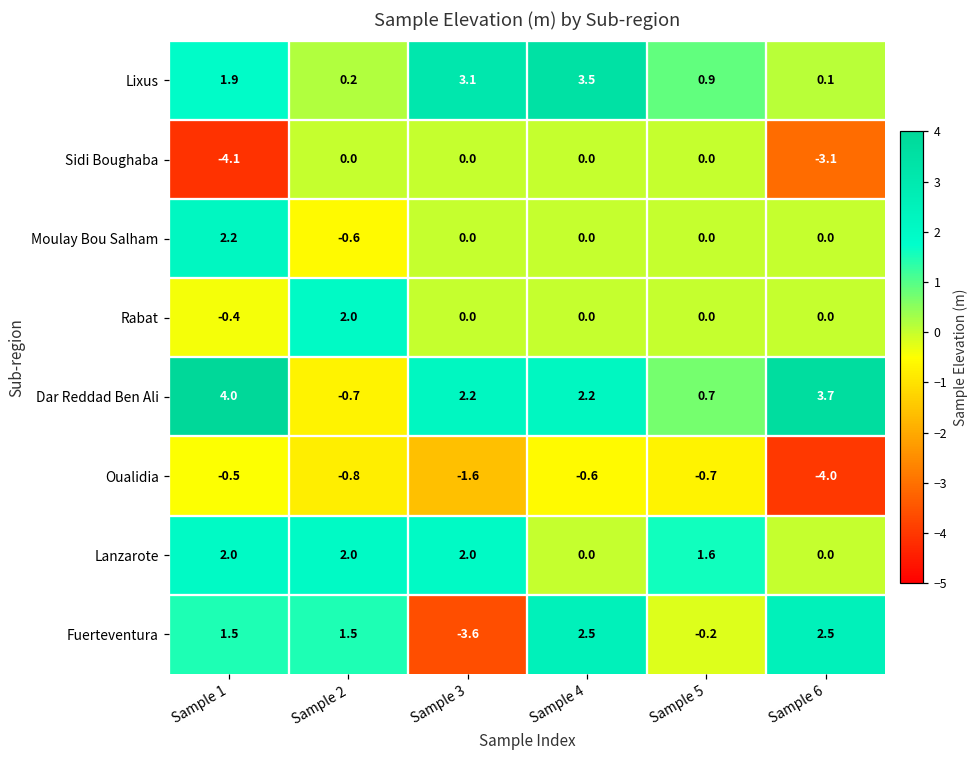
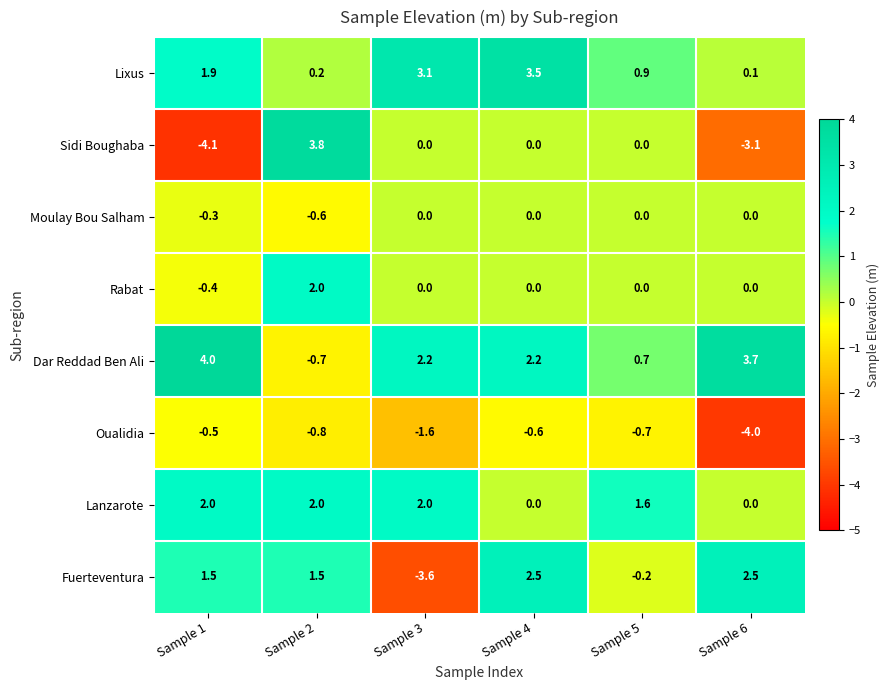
  {
    "Lixus": {
      "Sample 1": 1.9,
      "Sample 2": 0.2,
      "Sample 3": 3.1,
      "Sample 4": 3.5,
      "Sample 5": 0.9,
      "Sample 6": 0.1
    },
    "Sidi Boughaba": {
      "Sample 1": -4.1,
-     "Sample 2": 0.0,
+     "Sample 2": 3.8,
      "Sample 3": 0.0,
      "Sample 4": 0.0,
      "Sample 5": 0.0,
      "Sample 6": -3.1
    },
    "Moulay Bou Salham": {
-     "Sample 1": 2.2,
+     "Sample 1": -0.3,
      "Sample 2": -0.6,
      "Sample 3": 0.0,
      "Sample 4": 0.0,
      "Sample 5": 0.0,
      "Sample 6": 0.0
    },
    "Rabat": {
      "Sample 1": -0.4,
      "Sample 2": 2.0,
      "Sample 3": 0.0,
      "Sample 4": 0.0,
      "Sample 5": 0.0,
      "Sample 6": 0.0
    },
    "Dar Reddad Ben Ali": {
      "Sample 1": 4.0,
      "Sample 2": -0.7,
      "Sample 3": 2.2,
      "Sample 4": 2.2,
      "Sample 5": 0.7,
      "Sample 6": 3.7
    },
    "Oualidia": {
      "Sample 1": -0.5,
      "Sample 2": -0.8,
      "Sample 3": -1.6,
      "Sample 4": -0.6,
      "Sample 5": -0.7,
      "Sample 6": -4.0
    },
    "Lanzarote": {
      "Sample 1": 2.0,
      "Sample 2": 2.0,
      "Sample 3": 2.0,
      "Sample 4": 0.0,
      "Sample 5": 1.6,
      "Sample 6": 0.0
    },
    "Fuerteventura": {
      "Sample 1": 1.5,
      "Sample 2": 1.5,
      "Sample 3": -3.6,
      "Sample 4": 2.5,
      "Sample 5": -0.2,
      "Sample 6": 2.5
    }
  }
